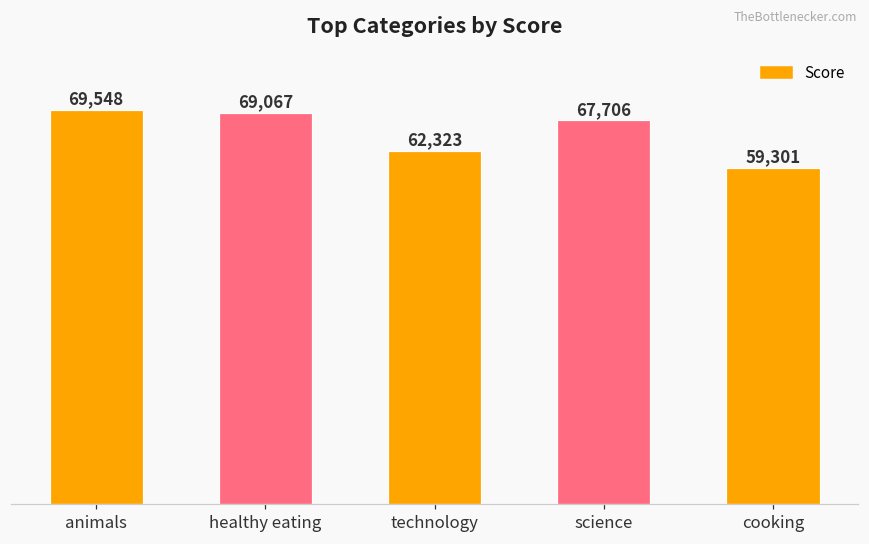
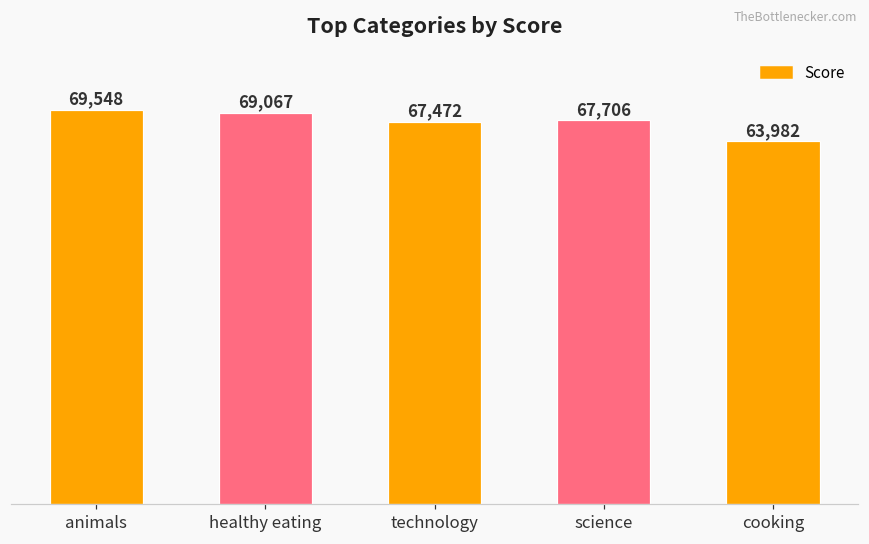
  {
    "animals": "69,548",
    "healthy eating": "69,067",
-   "technology": "62,323",
+   "technology": "67,472",
    "science": "67,706",
-   "cooking": "59,301"
+   "cooking": "63,982"
  }
